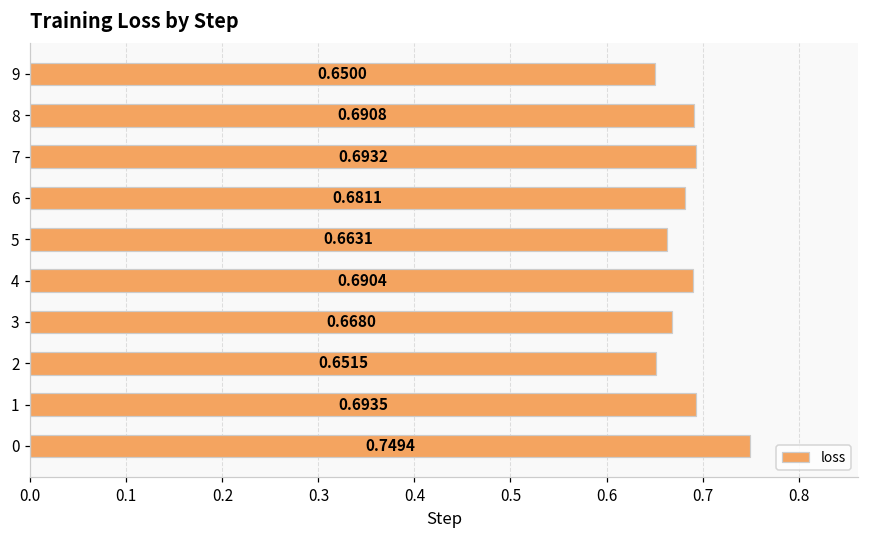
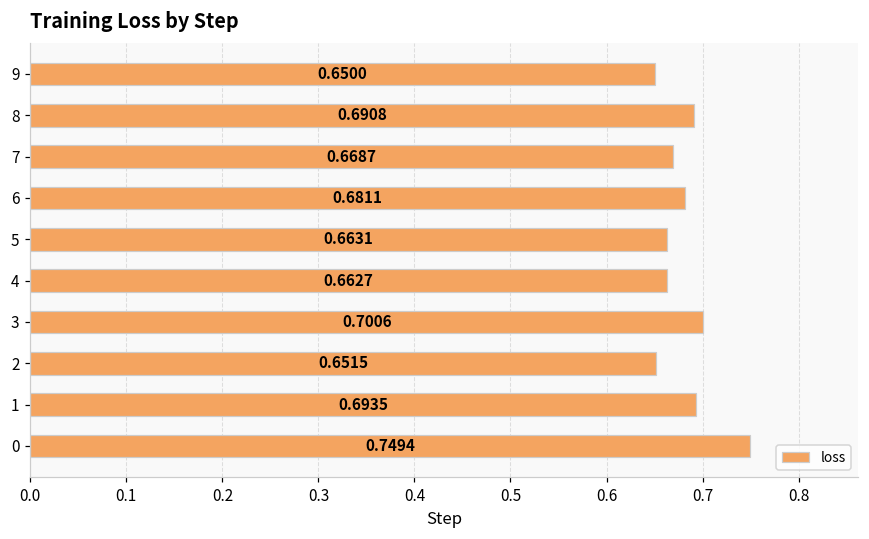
  {
    "9": 0.6500,
    "8": 0.6908,
-   "7": 0.6932,
+   "7": 0.6687,
    "6": 0.6811,
    "5": 0.6631,
-   "4": 0.6904,
-   "3": 0.6680,
+   "4": 0.6627,
+   "3": 0.7006,
    "2": 0.6515,
    "1": 0.6935,
    "0": 0.7494
  }
